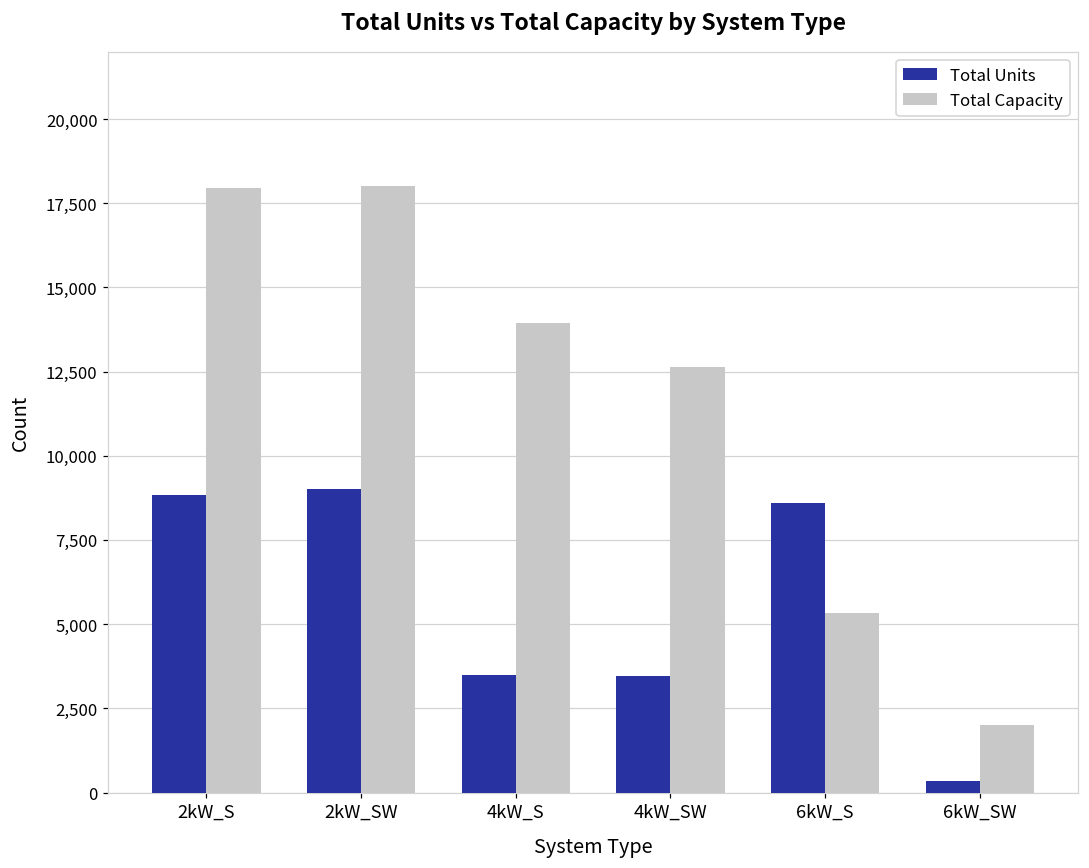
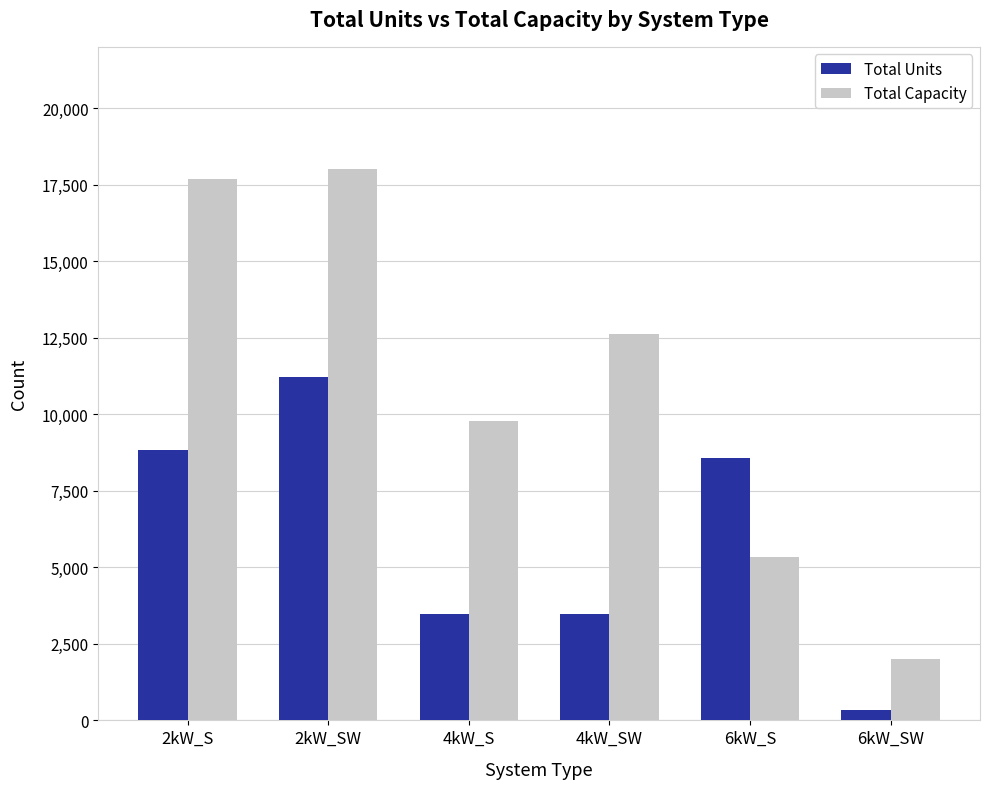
  {
    "Total Units": {
      "2kW_S": "8,800",
-     "2kW_SW": "9,000",
+     "2kW_SW": "11,200",
      "4kW_S": "3,500",
      "4kW_SW": "3,500",
      "6kW_S": "8,600",
      "6kW_SW": "300"
    },
    "Total Capacity": {
-     "2kW_S": "17,900",
+     "2kW_S": "17,700",
      "2kW_SW": "18,000",
-     "4kW_S": "13,900",
+     "4kW_S": "9,800",
      "4kW_SW": "12,600",
      "6kW_S": "5,300",
      "6kW_SW": "2,000"
    }
  }
